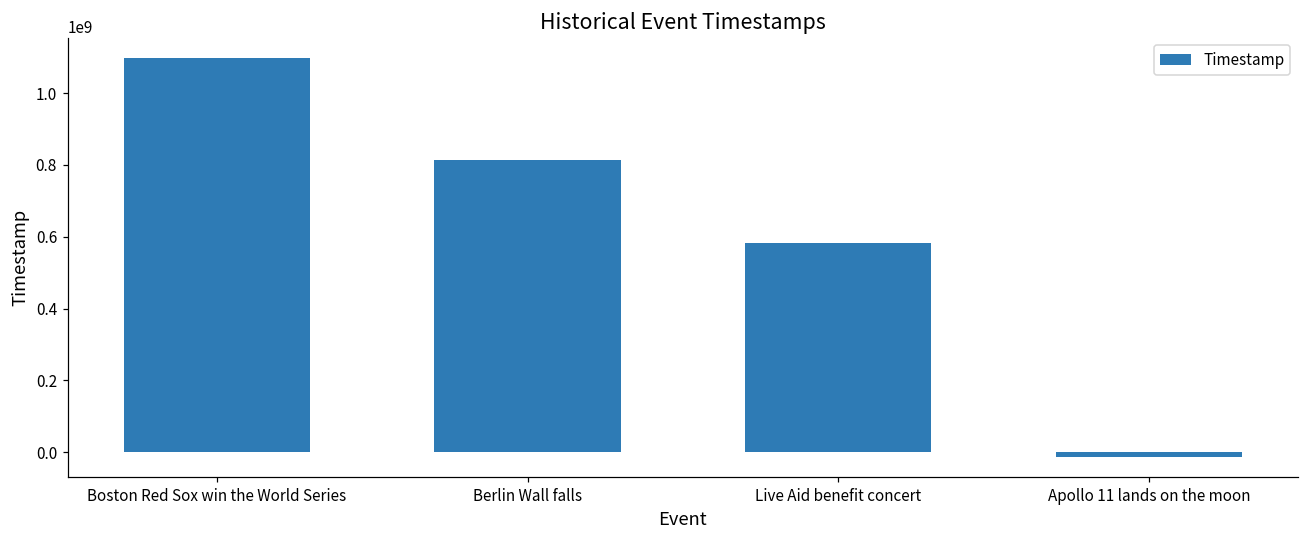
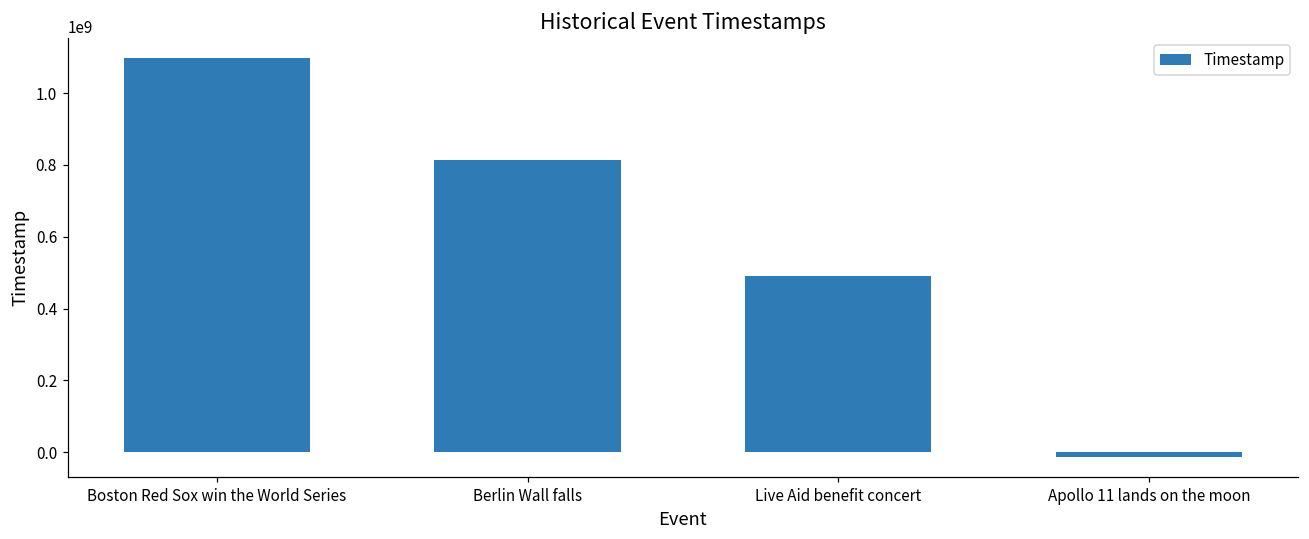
  {
    "Boston Red Sox win the World Series": 1100000000,
    "Berlin Wall falls": 810000000,
-   "Live Aid benefit concert": 580000000,
+   "Live Aid benefit concert": 490000000,
    "Apollo 11 lands on the moon": -10000000
  }
